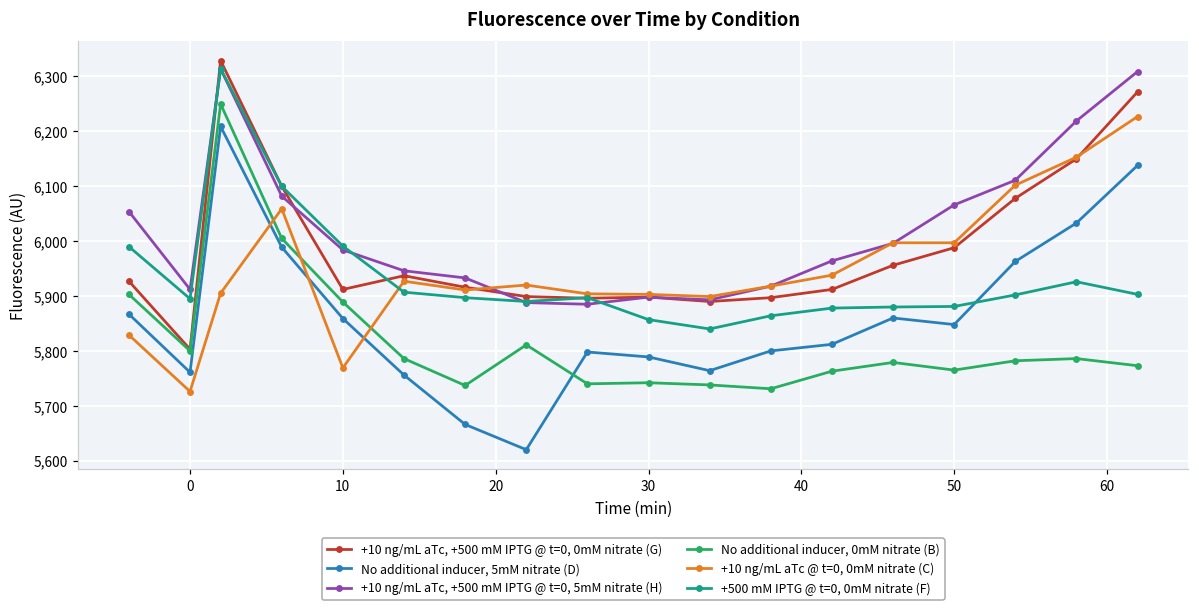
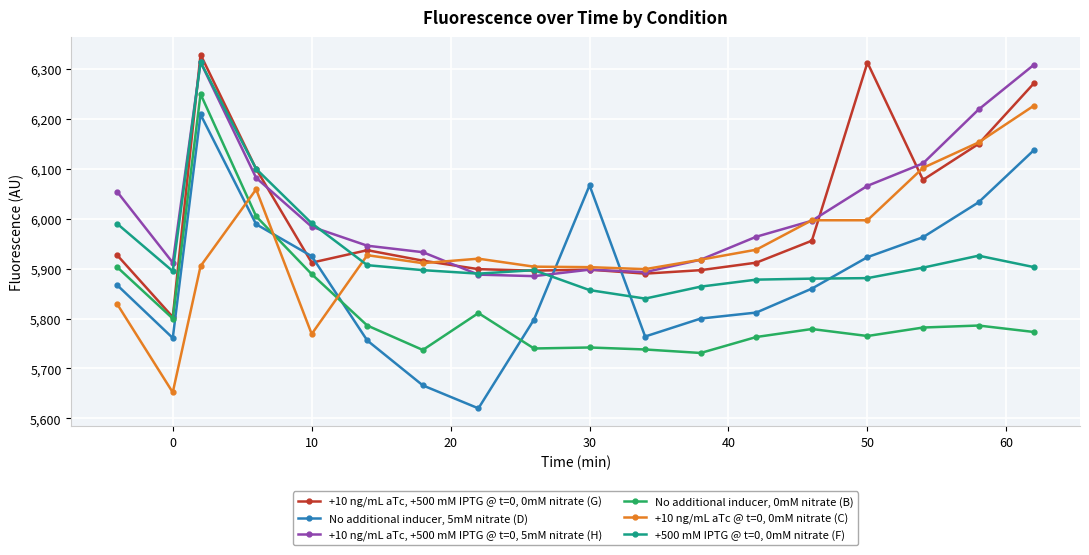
  {
    "+10 ng/mL aTc, +500 mM IPTG @ t=0, 0mM nitrate (G)": {
      "10": "5,910",
-     "50": "5,990"
+     "50": "6,310"
    },
    "No additional inducer, 5mM nitrate (D)": {
      "0": "5,760",
-     "10": "5,860",
-     "30": "5,790",
-     "50": "5,850"
+     "10": "5,930",
+     "30": "6,070",
+     "50": "5,920"
    },
    "+10 ng/mL aTc, +500 mM IPTG @ t=0, 5mM nitrate (H)": {
      "0": "5,910",
      "10": "5,980",
      "50": "6,070"
    },
    "+10 ng/mL aTc @ t=0, 0mM nitrate (C)": {
-     "0": "5,730",
+     "0": "5,650",
      "10": "5,770",
      "50": "6,000"
    }
  }
